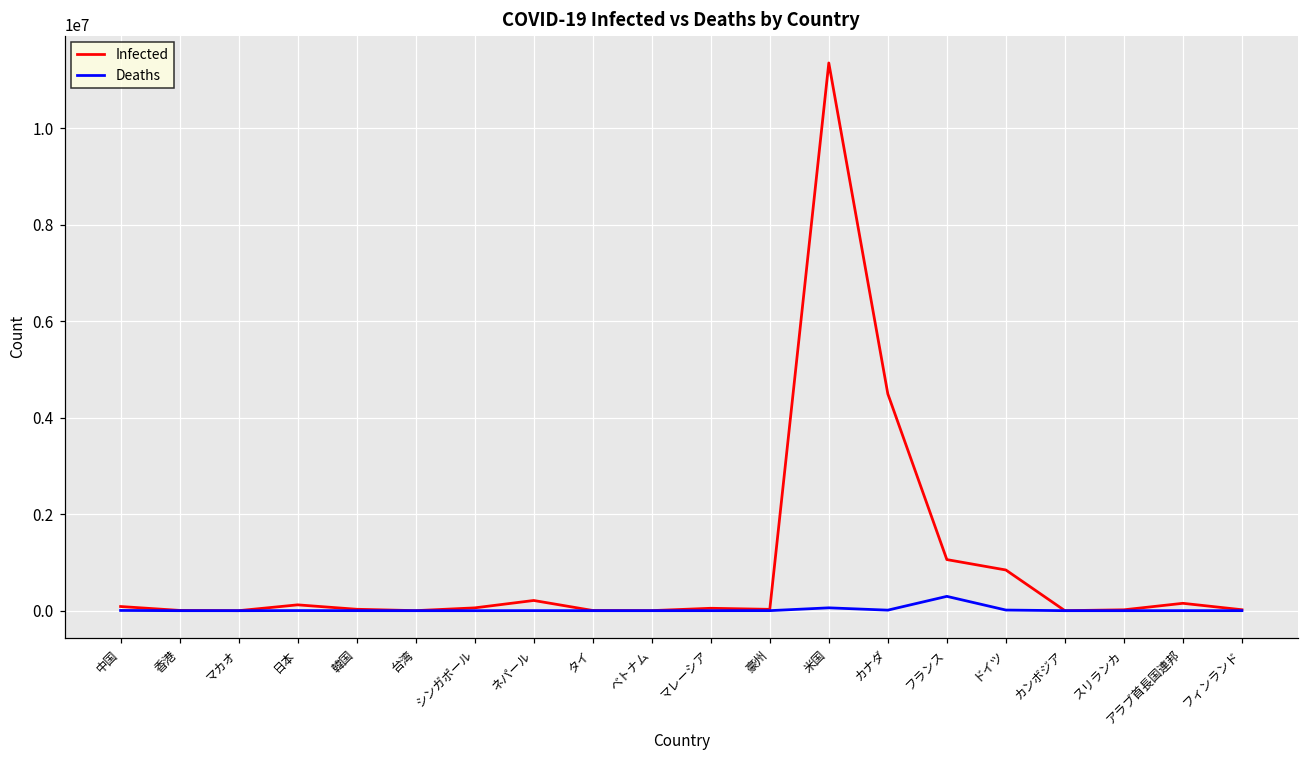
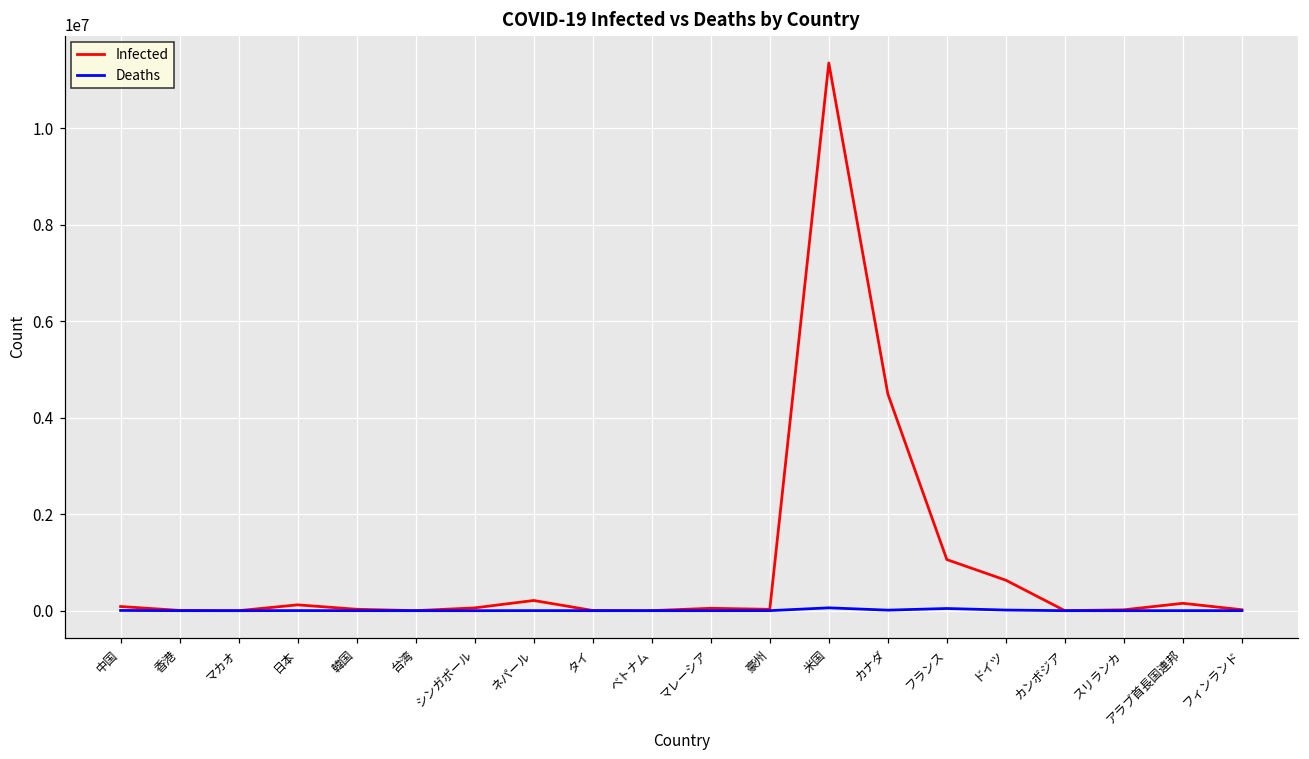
  {
    "Infected": {
      "中国": 100000,
      "日本": 100000,
      "シンガポール": 100000,
      "ネパール": 200000,
      "米国": 11400000,
      "カナダ": 4500000,
      "フランス": 1100000,
-     "ドイツ": 800000,
+     "ドイツ": 600000,
      "アラブ首長国連邦": 200000
    },
    "Deaths": {
      "中国": 0,
      "日本": 0,
      "シンガポール": 0,
      "ネパール": 0,
      "米国": 100000,
      "カナダ": 0,
-     "フランス": 300000,
+     "フランス": 0,
      "ドイツ": 0,
      "アラブ首長国連邦": 0
    }
  }
